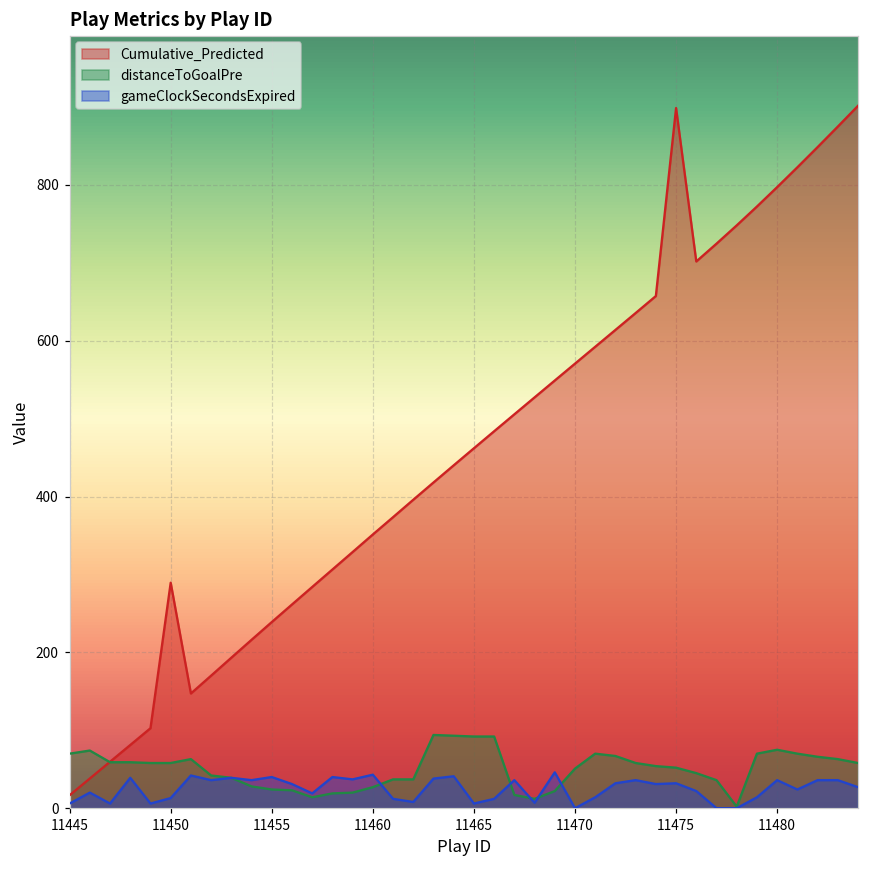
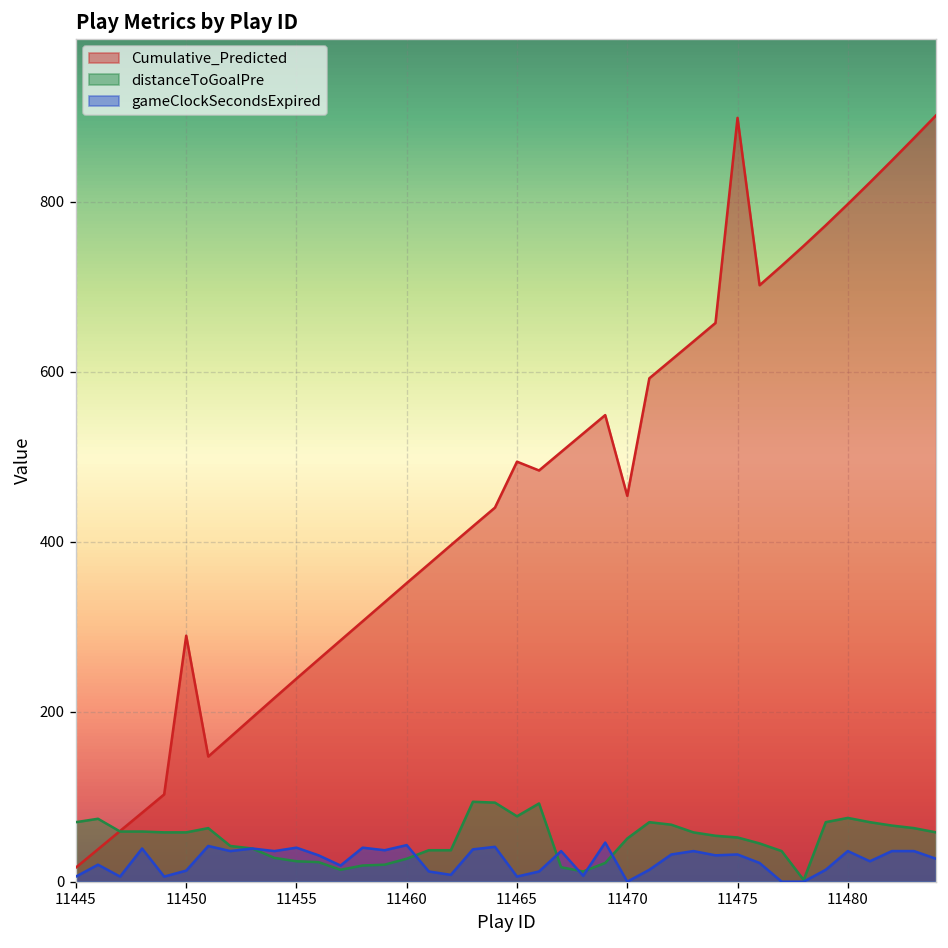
  {
    "Cumulative_Predicted": {
      "11445": 20,
      "11450": 290,
      "11455": 240,
      "11460": 350,
-     "11465": 460,
-     "11470": 570,
+     "11465": 490,
+     "11470": 450,
      "11475": 900,
      "11480": 800
    },
    "distanceToGoalPre": {
      "11445": 70,
      "11450": 60,
      "11455": 20,
      "11460": 30,
-     "11465": 90,
+     "11465": 80,
      "11470": 50,
      "11475": 50,
      "11480": 80
    },
    "gameClockSecondsExpired": {
      "11445": 10,
      "11450": 10,
      "11455": 40,
      "11460": 40,
      "11465": 10,
      "11470": 0,
      "11475": 30,
      "11480": 40
    }
  }
